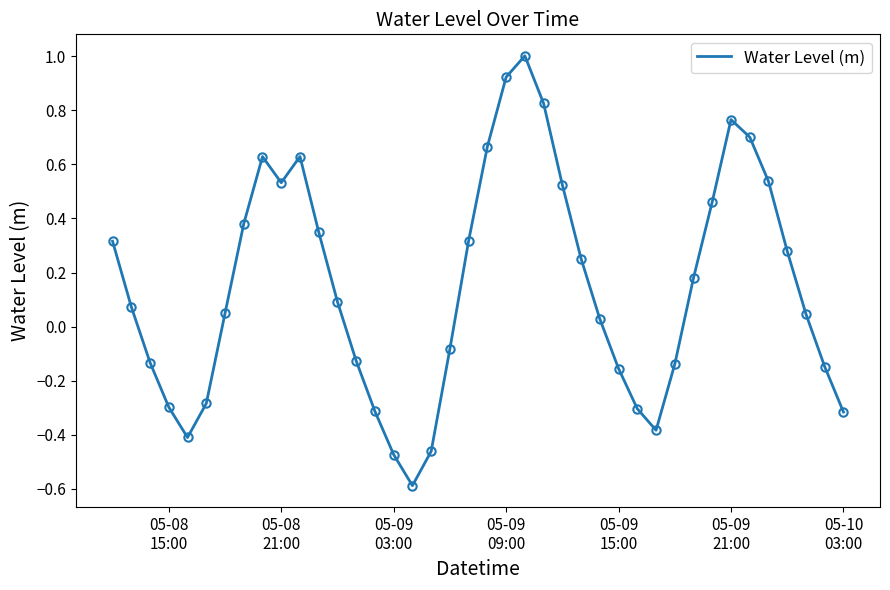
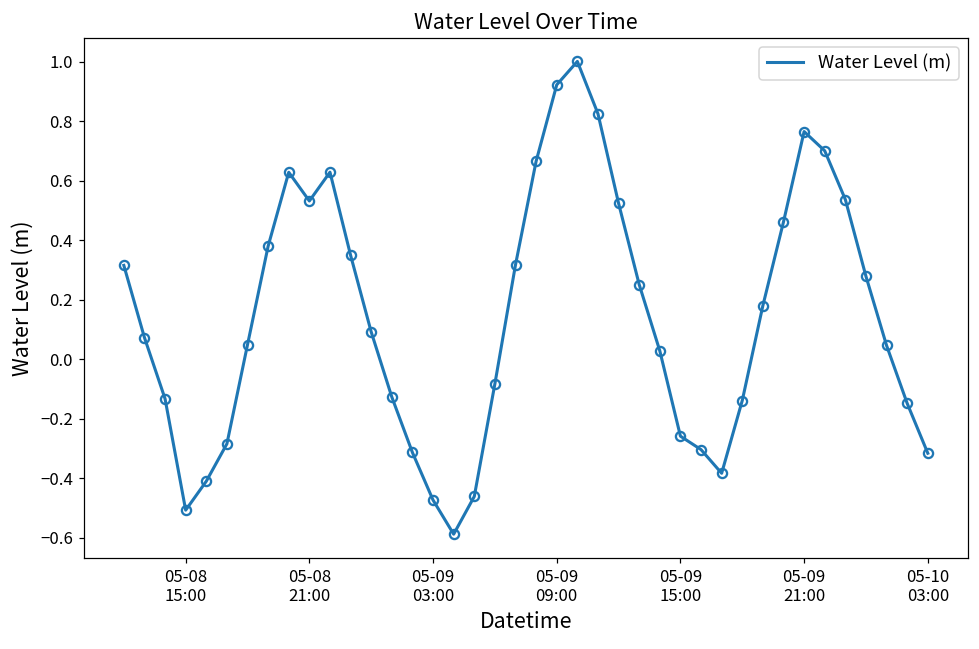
  {
-   "05-08 15:00": -0.30,
+   "05-08 15:00": -0.51,
    "05-08 21:00": 0.53,
    "05-09 03:00": -0.47,
    "05-09 09:00": 0.92,
-   "05-09 15:00": -0.16,
+   "05-09 15:00": -0.26,
    "05-09 21:00": 0.77,
    "05-10 03:00": -0.32
  }
